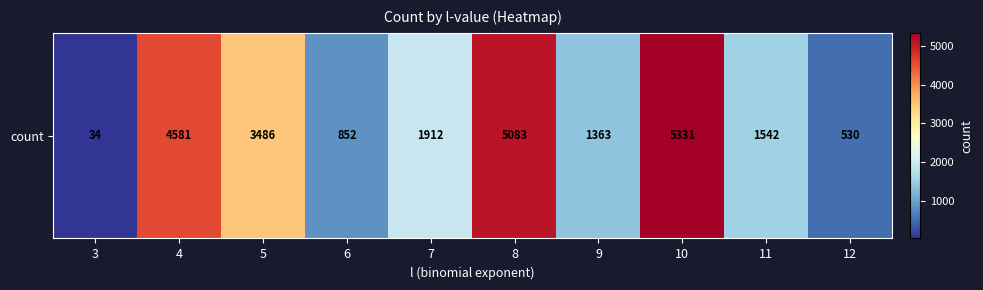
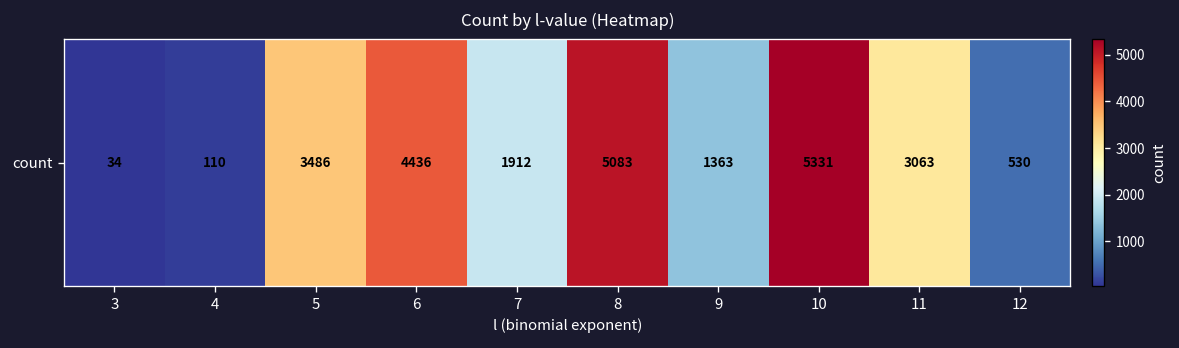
  {
    "count": {
      "3": 34,
-     "4": 4581,
+     "4": 110,
      "5": 3486,
-     "6": 852,
+     "6": 4436,
      "7": 1912,
      "8": 5083,
      "9": 1363,
      "10": 5331,
-     "11": 1542,
+     "11": 3063,
      "12": 530
    }
  }
